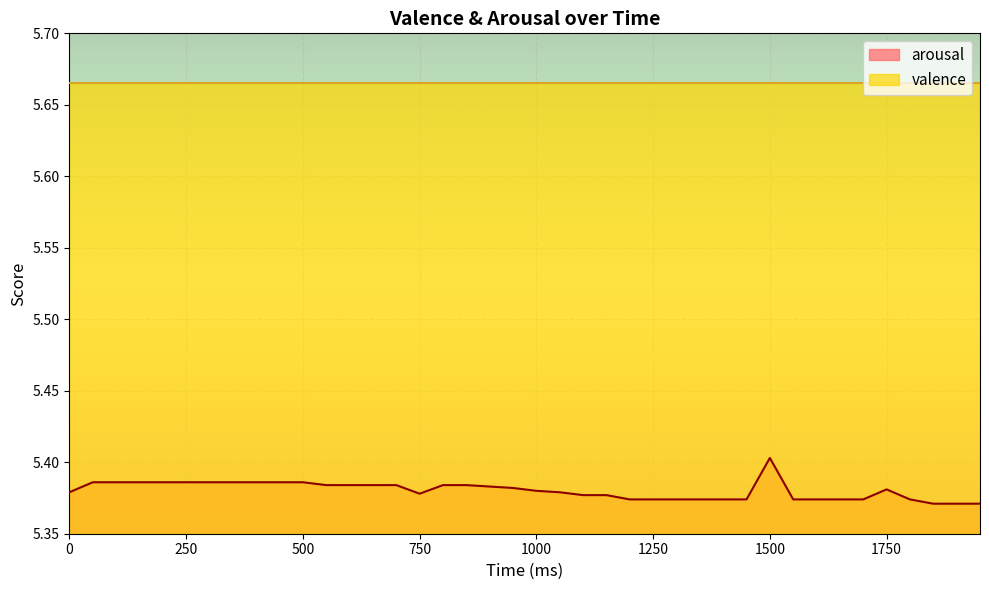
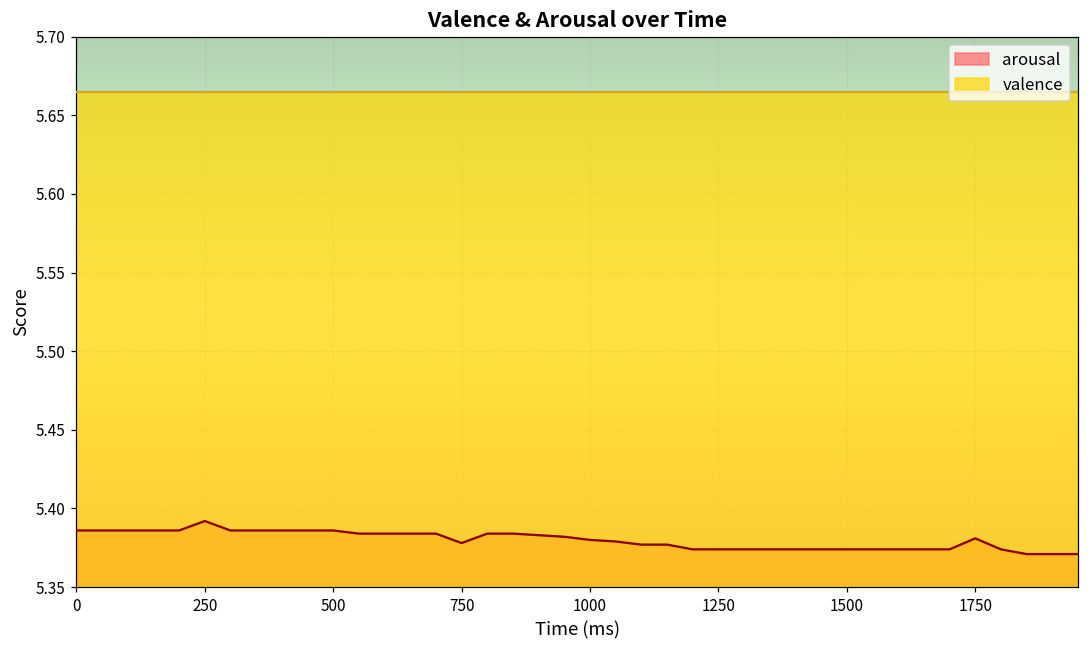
  {
    "arousal": {
-     "0": 5.379,
-     "250": 5.386,
+     "0": 5.386,
+     "250": 5.392,
      "500": 5.386,
      "750": 5.378,
      "1000": 5.380,
      "1250": 5.374,
-     "1500": 5.403,
+     "1500": 5.374,
      "1750": 5.381
    },
    "valence": {
      "0": 5.665,
      "250": 5.665,
      "500": 5.665,
      "750": 5.665,
      "1000": 5.665,
      "1250": 5.665,
      "1500": 5.665
    }
  }
